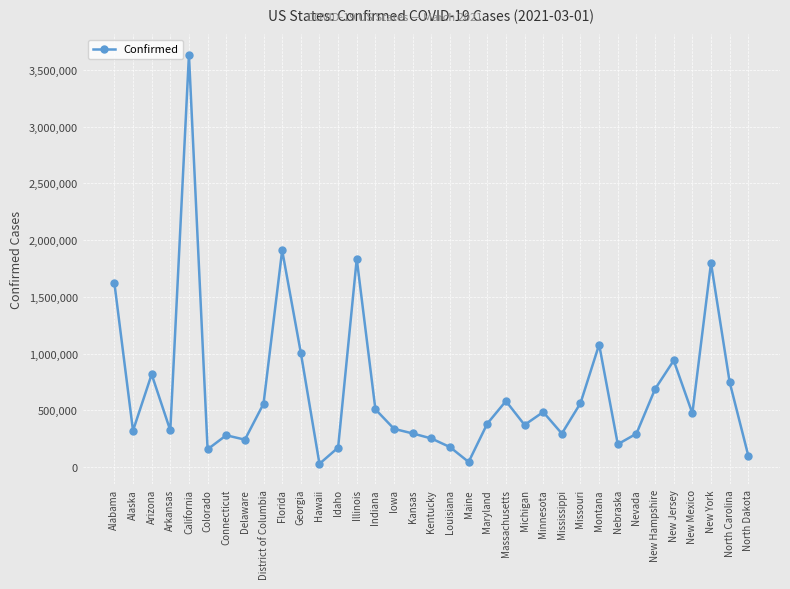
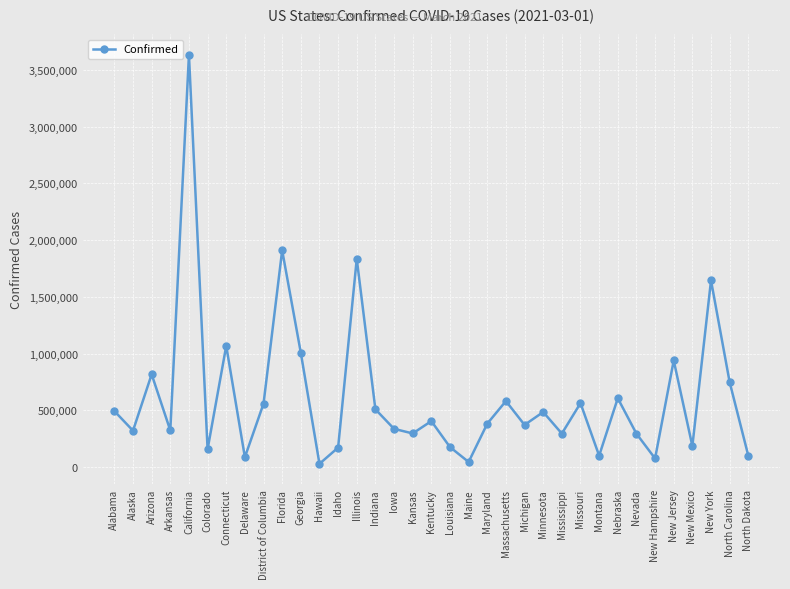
  {
-   "Alabama": "1,620,000",
+   "Alabama": "490,000",
    "Alaska": "320,000",
    "Arizona": "820,000",
    "Arkansas": "320,000",
    "California": "3,630,000",
    "Colorado": "160,000",
-   "Connecticut": "280,000",
-   "Delaware": "240,000",
+   "Connecticut": "1,070,000",
+   "Delaware": "90,000",
    "District of Columbia": "560,000",
    "Florida": "1,910,000",
    "Georgia": "1,010,000",
    "Hawaii": "30,000",
    "Idaho": "170,000",
    "Illinois": "1,830,000",
    "Indiana": "510,000",
    "Iowa": "340,000",
    "Kansas": "300,000",
-   "Kentucky": "250,000",
+   "Kentucky": "400,000",
    "Louisiana": "180,000",
    "Maine": "40,000",
    "Maryland": "380,000",
    "Massachusetts": "580,000",
    "Michigan": "370,000",
    "Minnesota": "480,000",
    "Mississippi": "290,000",
    "Missouri": "560,000",
-   "Montana": "1,080,000",
-   "Nebraska": "200,000",
+   "Montana": "100,000",
+   "Nebraska": "610,000",
    "Nevada": "290,000",
-   "New Hampshire": "690,000",
+   "New Hampshire": "80,000",
    "New Jersey": "940,000",
-   "New Mexico": "470,000",
-   "New York": "1,800,000",
+   "New Mexico": "190,000",
+   "New York": "1,640,000",
    "North Carolina": "750,000",
    "North Dakota": "100,000"
  }
